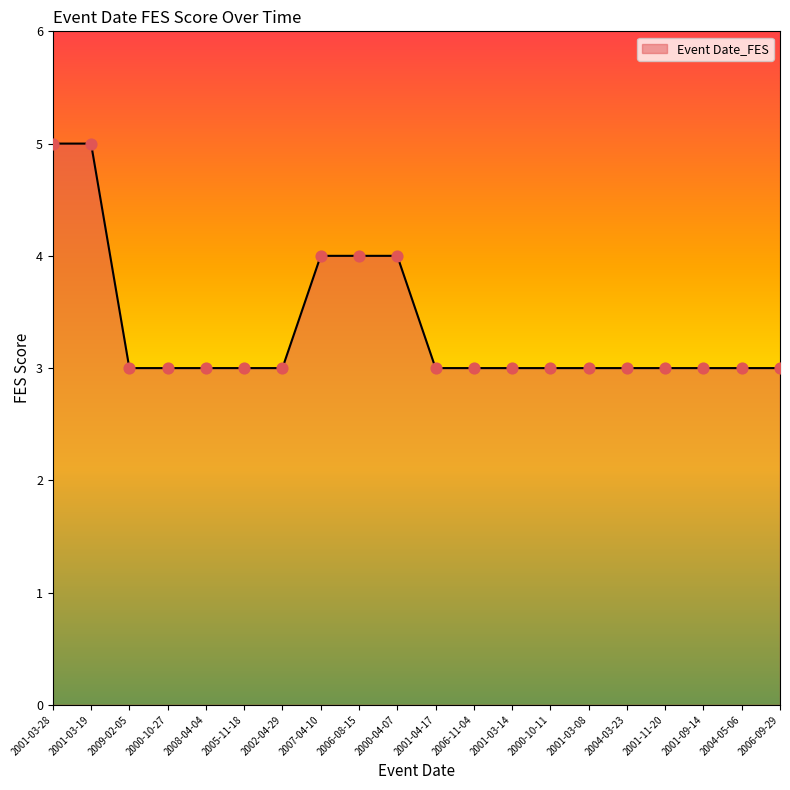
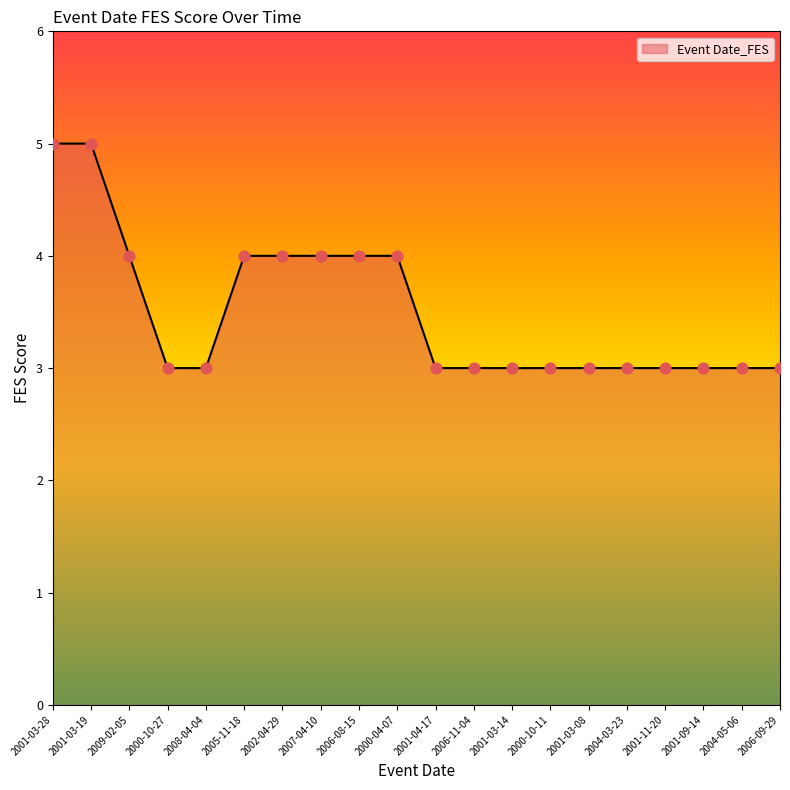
  {
    "2001-03-28": 5,
    "2001-03-19": 5,
-   "2009-02-05": 3,
+   "2009-02-05": 4,
    "2000-10-27": 3,
    "2008-04-04": 3,
-   "2005-11-18": 3,
-   "2002-04-29": 3,
+   "2005-11-18": 4,
+   "2002-04-29": 4,
    "2007-04-10": 4,
    "2006-08-15": 4,
    "2000-04-07": 4,
    "2001-04-17": 3,
    "2006-11-04": 3,
    "2001-03-14": 3,
    "2000-10-11": 3,
    "2001-03-08": 3,
    "2004-03-23": 3,
    "2001-11-20": 3,
    "2001-09-14": 3,
    "2004-05-06": 3,
    "2006-09-29": 3
  }
